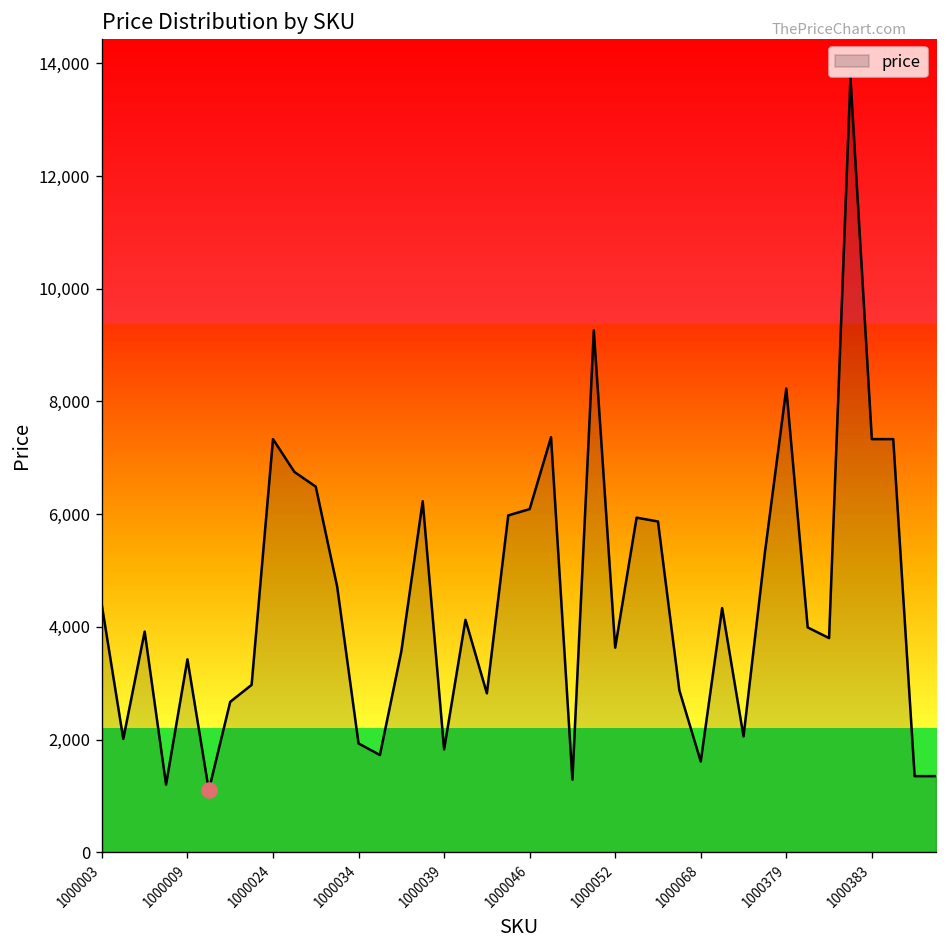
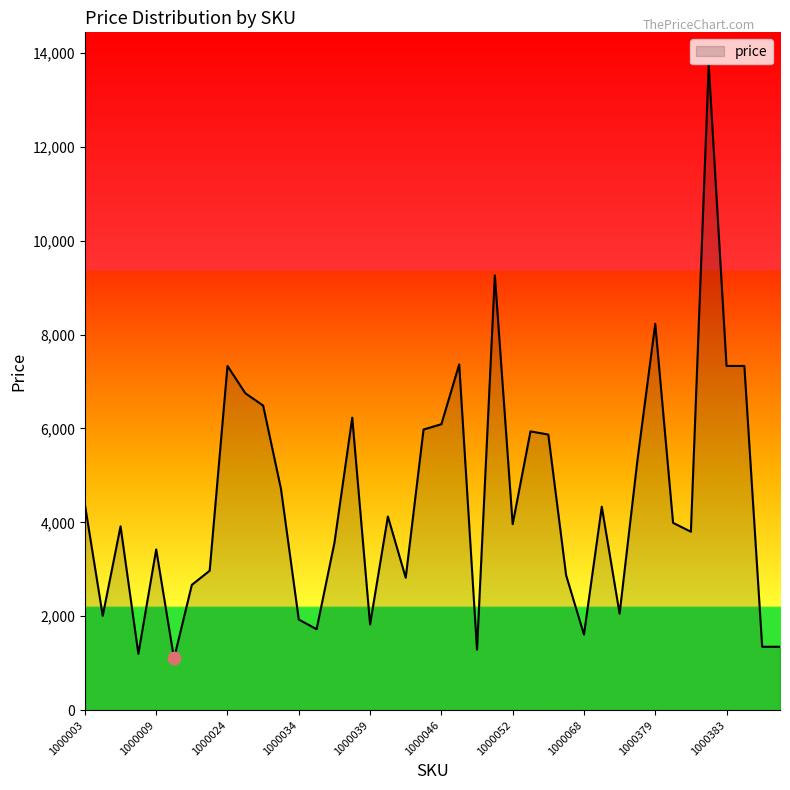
  {
    "price": {
      "1000003": "4,400",
      "1000009": "3,400",
      "1000024": "7,300",
      "1000034": "1,900",
      "1000039": "1,800",
      "1000046": "6,100",
-     "1000052": "3,600",
+     "1000052": "4,000",
      "1000068": "1,600",
      "1000379": "8,200",
      "1000383": "7,300"
    }
  }
